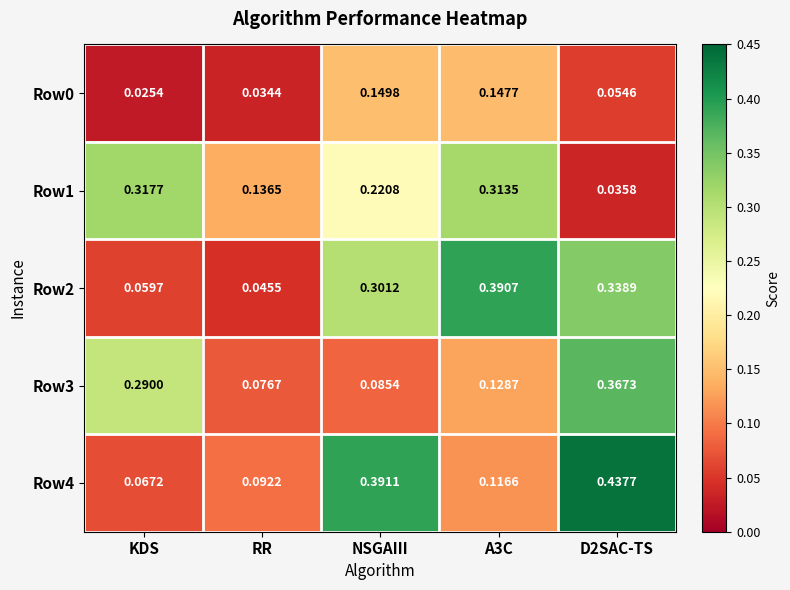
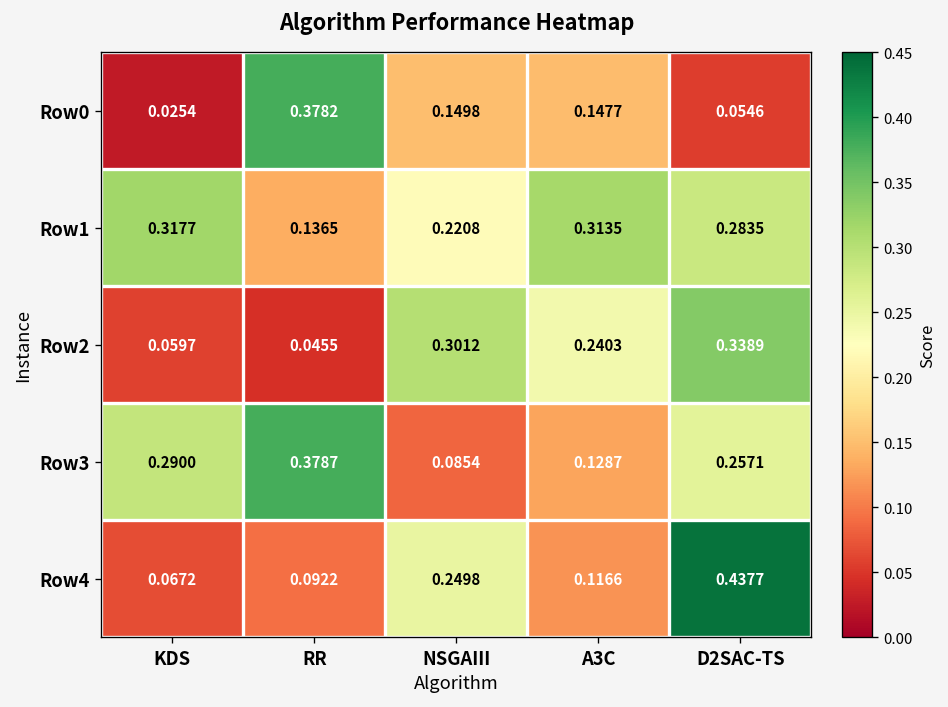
  {
    "Row0": {
      "KDS": 0.0254,
-     "RR": 0.0344,
+     "RR": 0.3782,
      "NSGAIII": 0.1498,
      "A3C": 0.1477,
      "D2SAC-TS": 0.0546
    },
    "Row1": {
      "KDS": 0.3177,
      "RR": 0.1365,
      "NSGAIII": 0.2208,
      "A3C": 0.3135,
-     "D2SAC-TS": 0.0358
+     "D2SAC-TS": 0.2835
    },
    "Row2": {
      "KDS": 0.0597,
      "RR": 0.0455,
      "NSGAIII": 0.3012,
-     "A3C": 0.3907,
+     "A3C": 0.2403,
      "D2SAC-TS": 0.3389
    },
    "Row3": {
      "KDS": 0.2900,
-     "RR": 0.0767,
+     "RR": 0.3787,
      "NSGAIII": 0.0854,
      "A3C": 0.1287,
-     "D2SAC-TS": 0.3673
+     "D2SAC-TS": 0.2571
    },
    "Row4": {
      "KDS": 0.0672,
      "RR": 0.0922,
-     "NSGAIII": 0.3911,
+     "NSGAIII": 0.2498,
      "A3C": 0.1166,
      "D2SAC-TS": 0.4377
    }
  }
